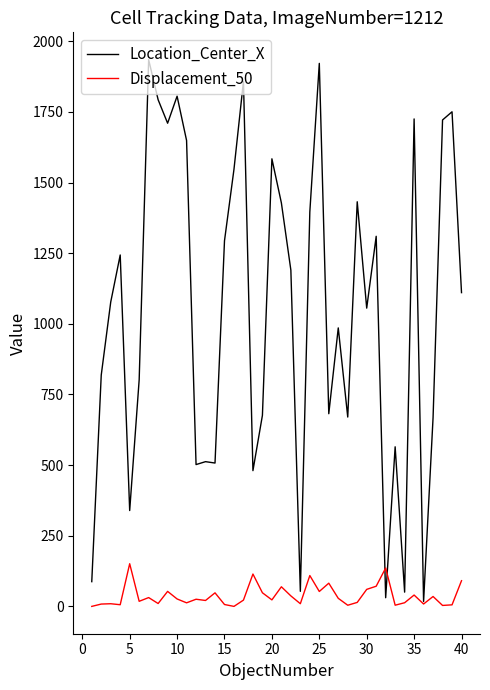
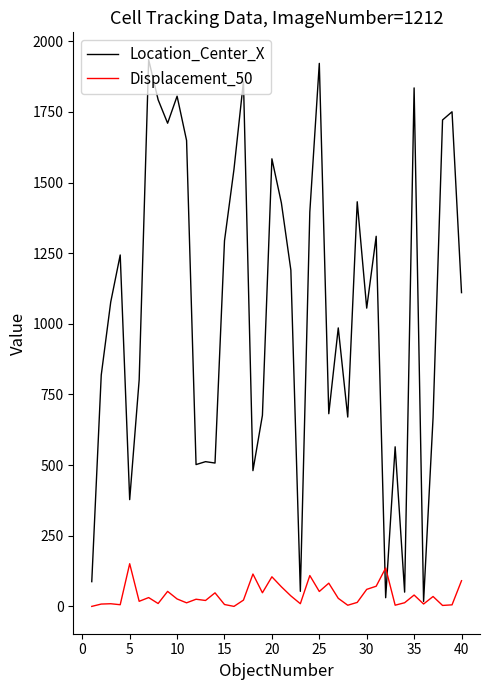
  {
    "Location_Center_X": {
-     "5": 340,
+     "5": 380,
      "10": 1810,
      "15": 1290,
      "20": 1580,
      "25": 1920,
      "30": 1060,
-     "35": 1720,
+     "35": 1830,
      "40": 1110
    },
    "Displacement_50": {
      "5": 150,
      "10": 30,
      "15": 10,
-     "20": 20,
+     "20": 100,
      "25": 50,
      "30": 60,
      "35": 40,
      "40": 90
    }
  }
